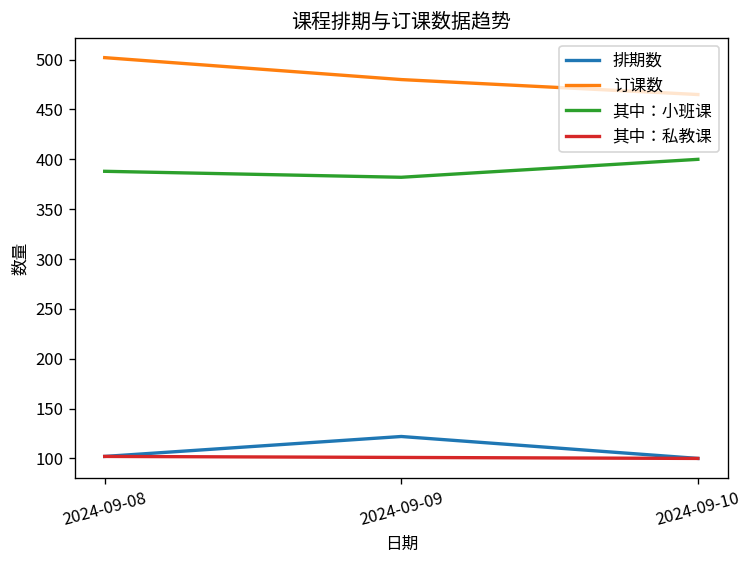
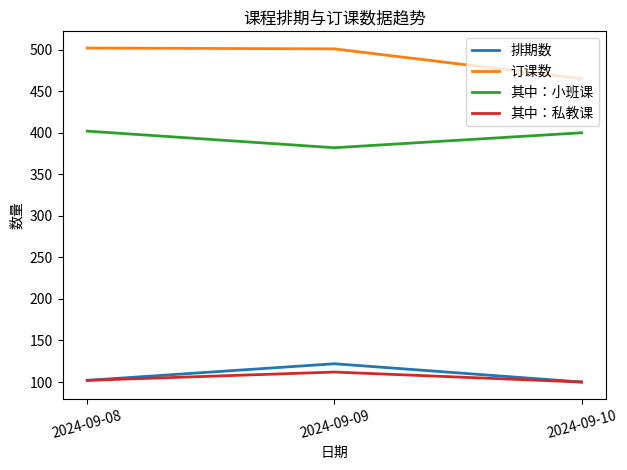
  {
    "排期数": {
      "2024-09-09": 120
    },
    "订课数": {
      "2024-09-08": 500,
-     "2024-09-09": 480
+     "2024-09-09": 500
    },
    "其中：小班课": {
-     "2024-09-08": 390,
+     "2024-09-08": 400,
      "2024-09-09": 380,
      "2024-09-10": 400
    },
    "其中：私教课": {
-     "2024-09-09": 100
+     "2024-09-09": 110
    }
  }
